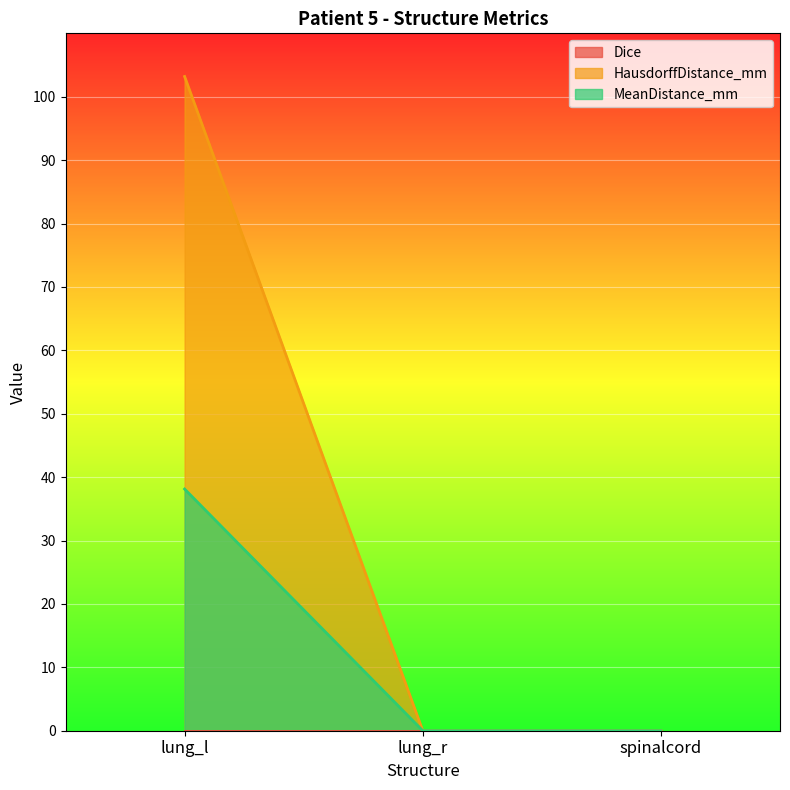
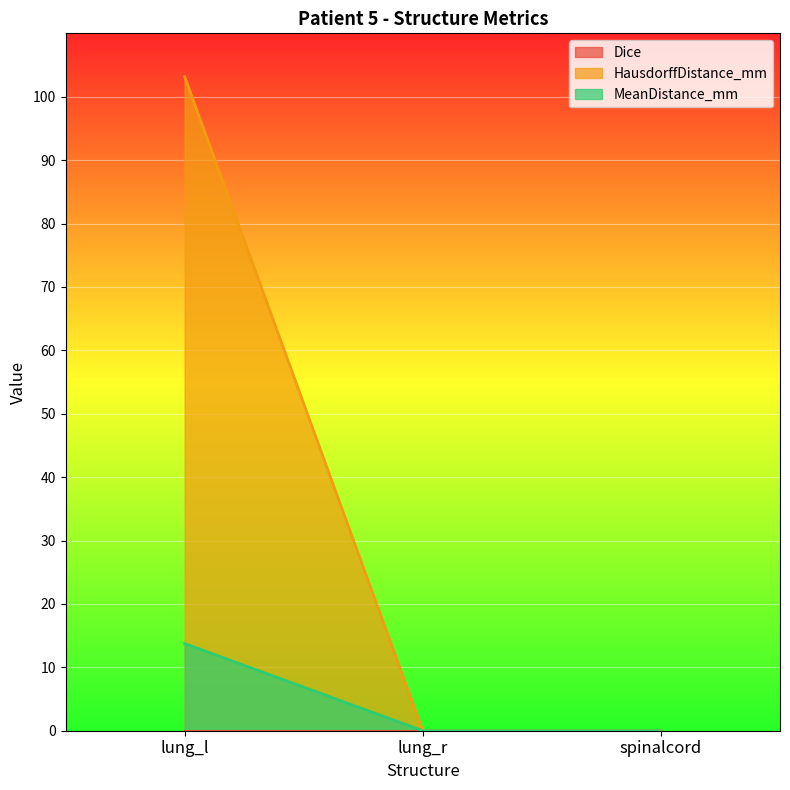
  {
    "Dice": {
      "lung_l": 0
    },
    "HausdorffDistance_mm": {
      "lung_l": 103
    },
    "MeanDistance_mm": {
-     "lung_l": 38
+     "lung_l": 14
    }
  }
